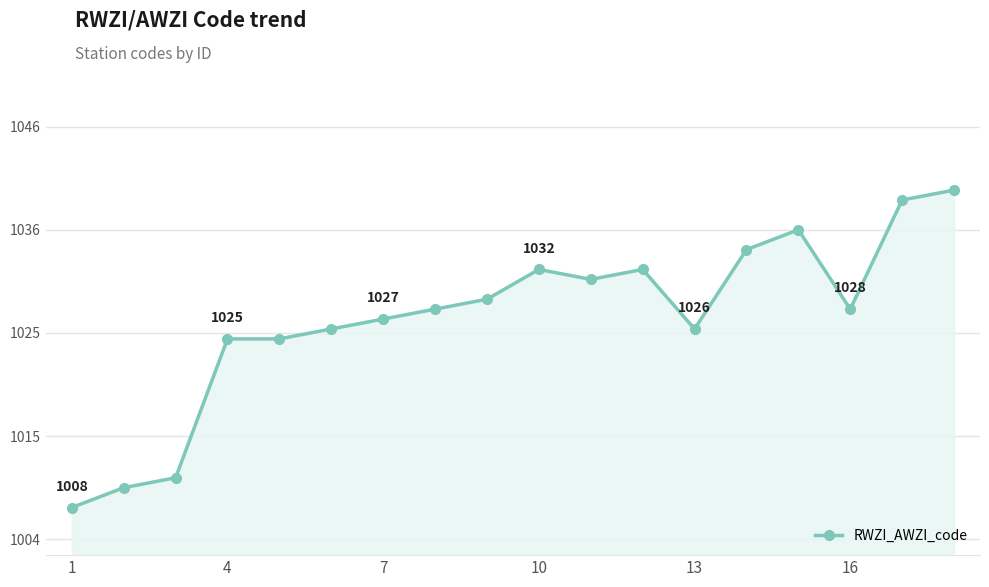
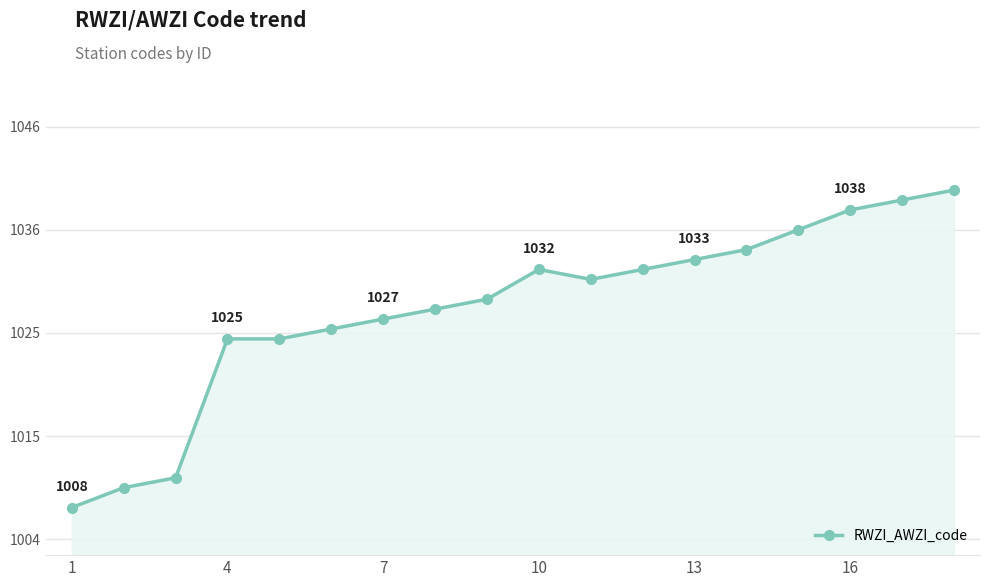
  {
-   "13": 1026,
-   "16": 1028
+   "13": 1033,
+   "16": 1038
  }
